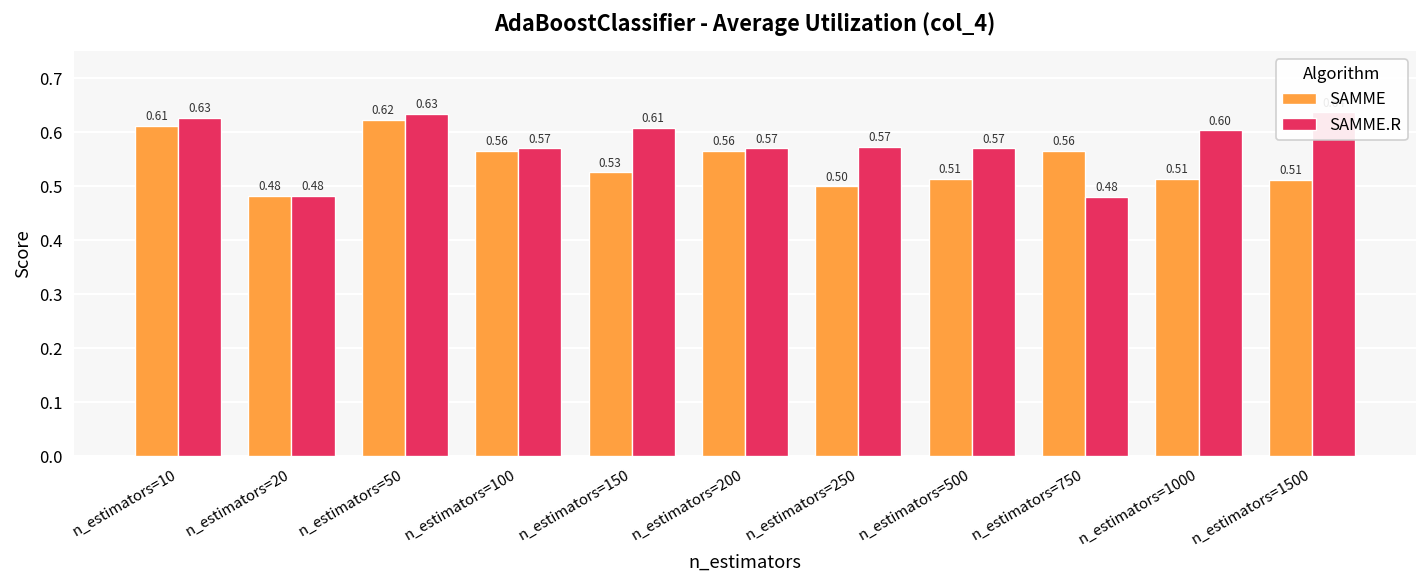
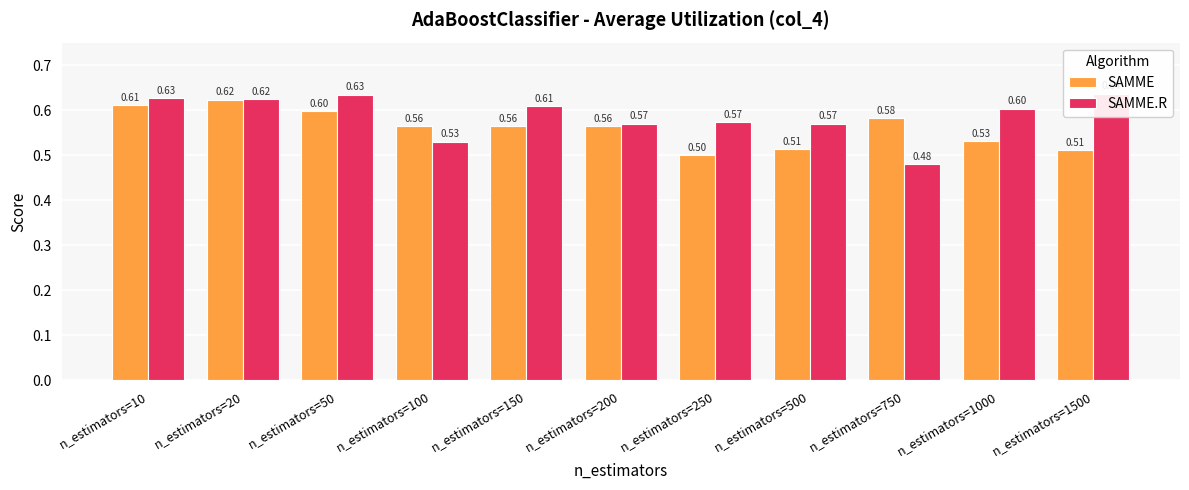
  {
    "SAMME": {
      "n_estimators=10": 0.61,
-     "n_estimators=20": 0.48,
-     "n_estimators=50": 0.62,
+     "n_estimators=20": 0.62,
+     "n_estimators=50": 0.60,
      "n_estimators=100": 0.56,
-     "n_estimators=150": 0.53,
+     "n_estimators=150": 0.56,
      "n_estimators=200": 0.56,
      "n_estimators=250": 0.50,
      "n_estimators=500": 0.51,
-     "n_estimators=750": 0.56,
-     "n_estimators=1000": 0.51,
+     "n_estimators=750": 0.58,
+     "n_estimators=1000": 0.53,
      "n_estimators=1500": 0.51
    },
    "SAMME.R": {
      "n_estimators=10": 0.63,
-     "n_estimators=20": 0.48,
+     "n_estimators=20": 0.62,
      "n_estimators=50": 0.63,
-     "n_estimators=100": 0.57,
+     "n_estimators=100": 0.53,
      "n_estimators=150": 0.61,
      "n_estimators=200": 0.57,
      "n_estimators=250": 0.57,
      "n_estimators=500": 0.57,
      "n_estimators=750": 0.48,
      "n_estimators=1000": 0.60
    }
  }
